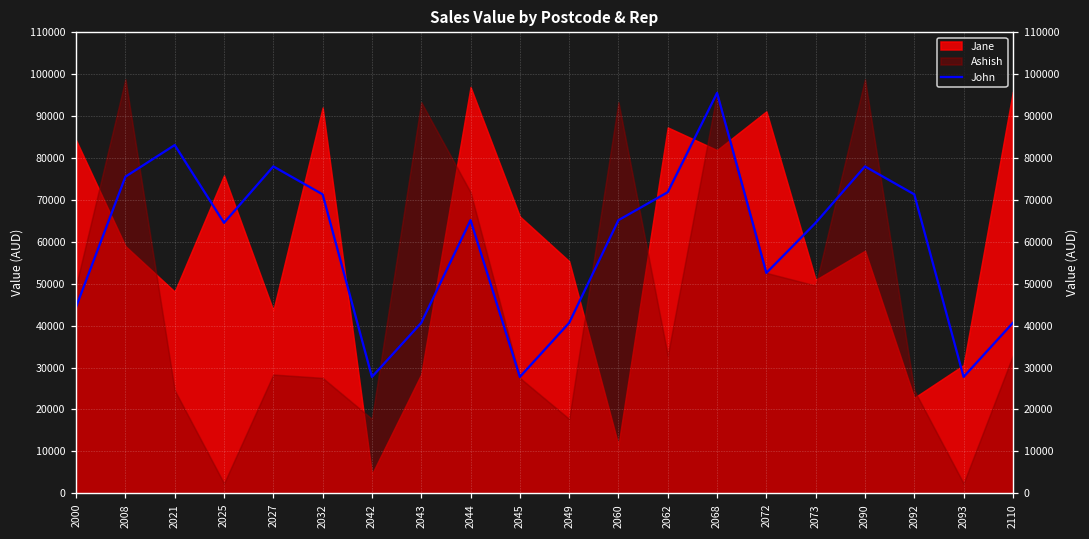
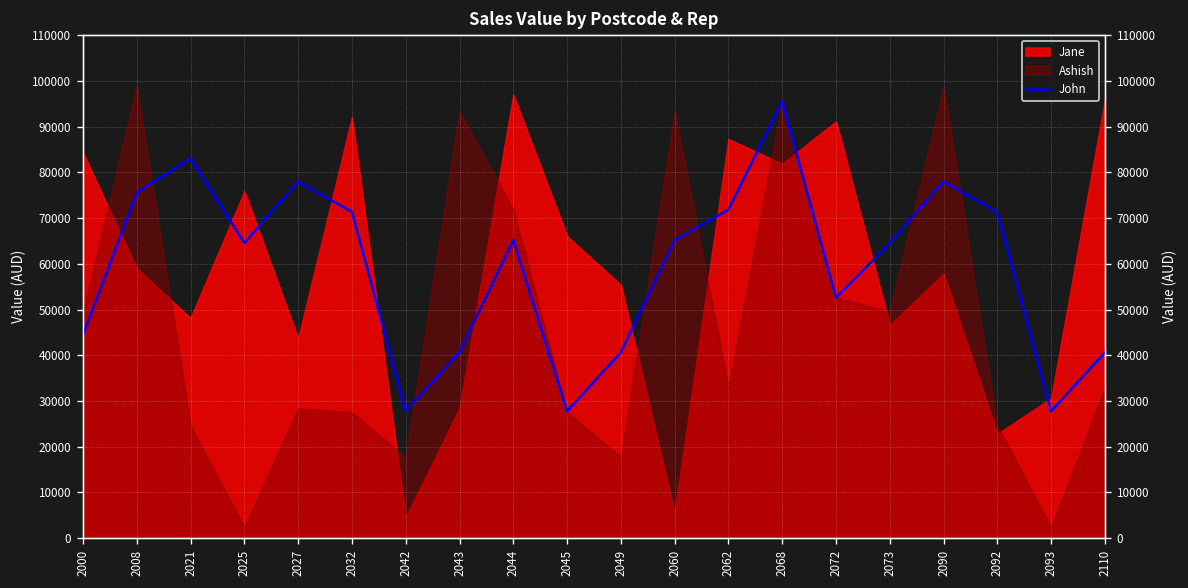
  {
    "Jane": {
      "2000": 84000,
      "2008": 59000,
      "2021": 48000,
      "2025": 76000,
      "2027": 44000,
      "2032": 92000,
      "2042": 5000,
      "2043": 28000,
      "2044": 97000,
      "2045": 66000,
      "2049": 55000,
-     "2060": 11000,
+     "2060": 6000,
      "2062": 87000,
      "2068": 82000,
      "2072": 91000,
-     "2073": 51000,
+     "2073": 47000,
      "2090": 58000,
      "2092": 23000,
      "2093": 31000,
      "2110": 96000
    },
    "Ashish": {
      "2000": 50000,
      "2008": 99000,
      "2021": 25000,
      "2025": 2000,
      "2027": 28000,
      "2032": 28000,
      "2042": 18000,
      "2043": 93000,
      "2044": 72000,
      "2045": 28000,
      "2049": 18000,
      "2060": 93000,
      "2062": 33000,
      "2068": 96000,
      "2072": 53000,
      "2073": 50000,
      "2090": 99000,
      "2092": 25000,
      "2093": 2000,
      "2110": 33000
    },
    "John": {
      "2000": 44000,
      "2008": 76000,
      "2021": 83000,
      "2025": 65000,
      "2027": 78000,
      "2032": 71000,
      "2042": 28000,
      "2043": 41000,
      "2044": 65000,
      "2045": 28000,
      "2049": 41000,
      "2060": 65000,
      "2062": 72000,
      "2068": 96000,
      "2072": 53000,
      "2073": 65000,
      "2090": 78000,
      "2092": 71000,
      "2093": 28000,
      "2110": 41000
    }
  }
